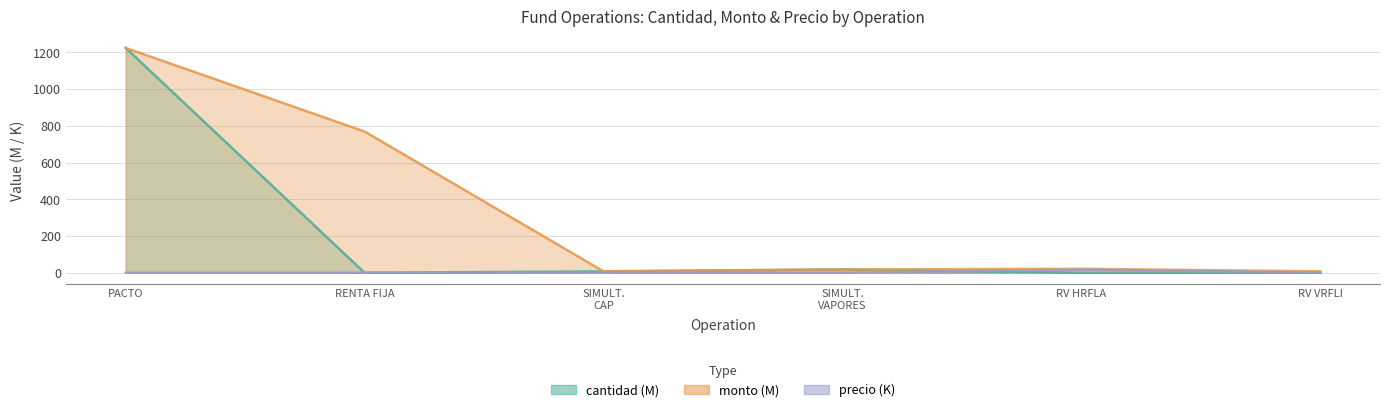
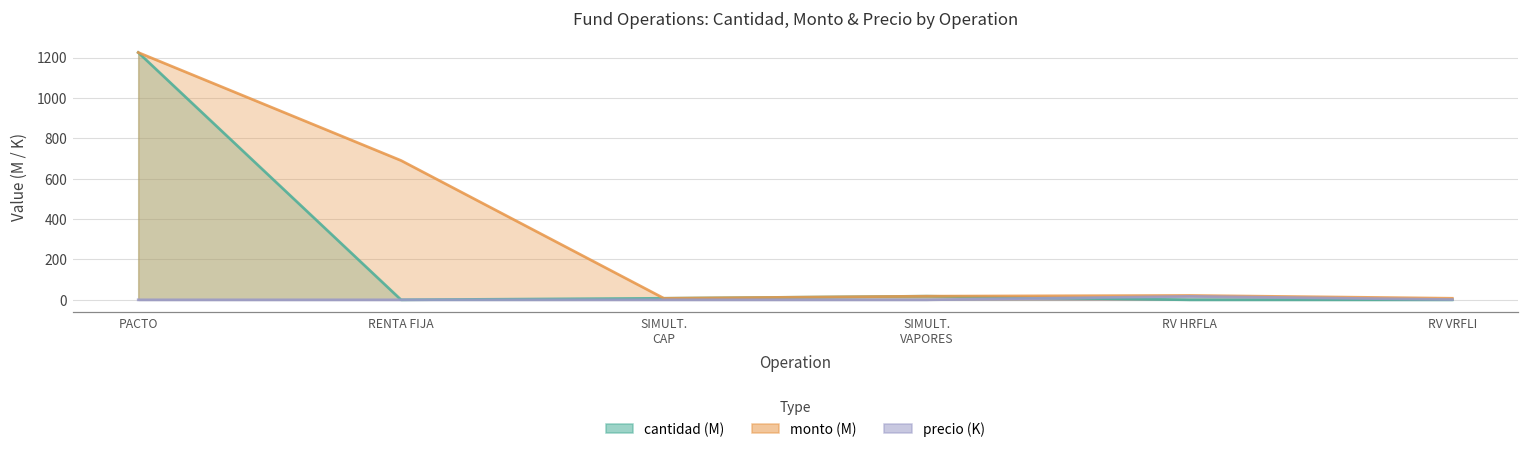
  {
    "cantidad (M)": {
      "RV HRFLA": 0
    },
    "monto (M)": {
-     "RENTA FIJA": 770
+     "RENTA FIJA": 690
    },
    "precio (K)": {
      "PACTO": 0,
      "SIMULT. VAPORES": 0
    }
  }
